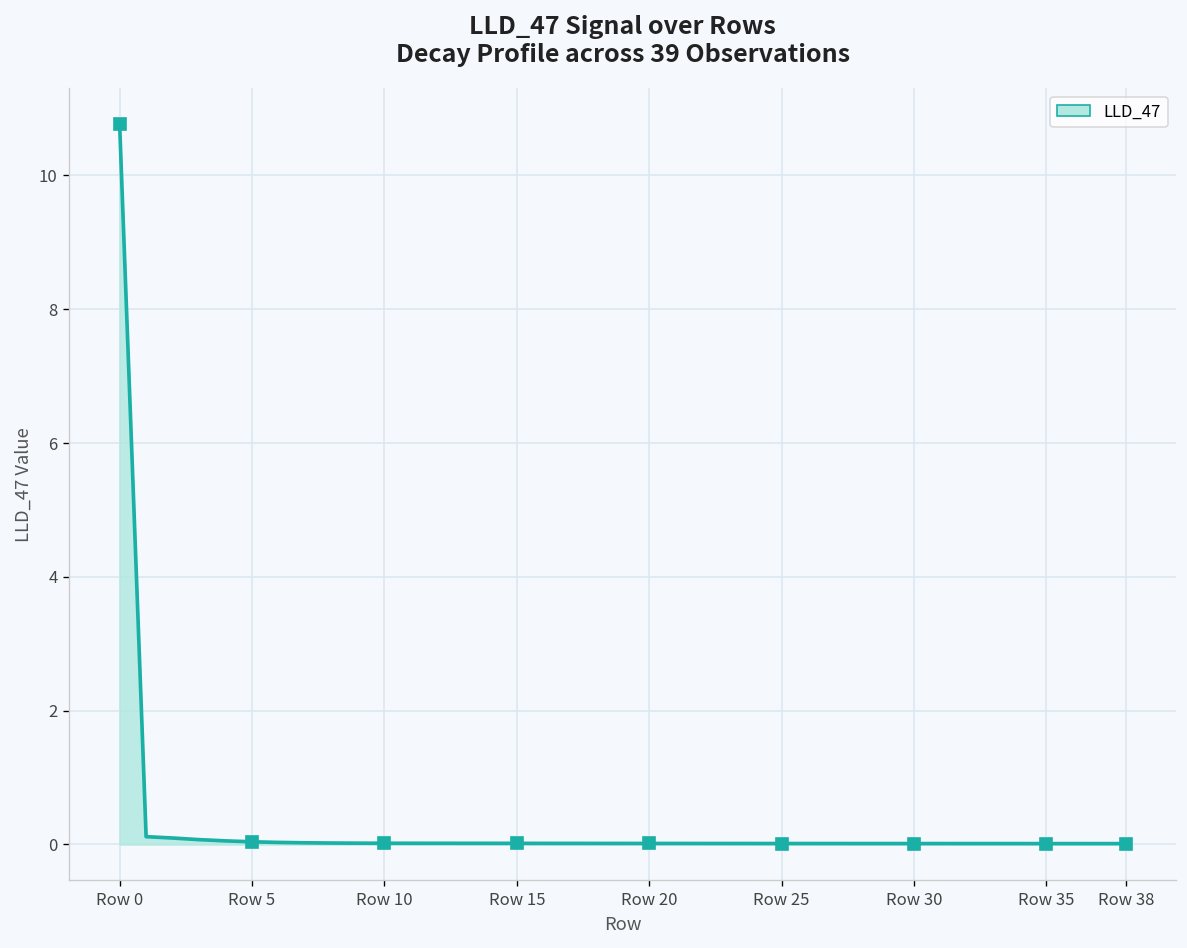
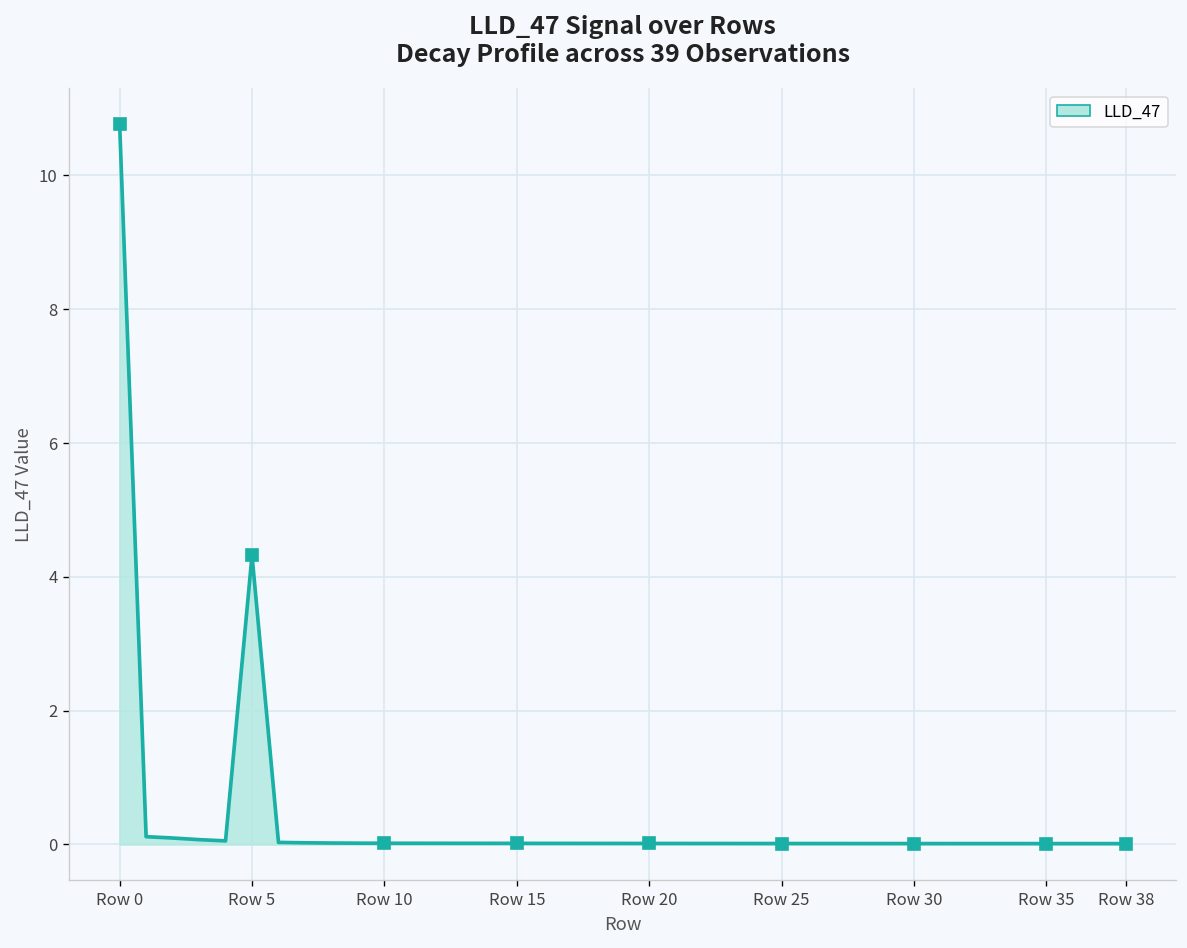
  {
    "LLD_47": {
-     "Row 5": 0.0
+     "Row 5": 4.3
    }
  }
